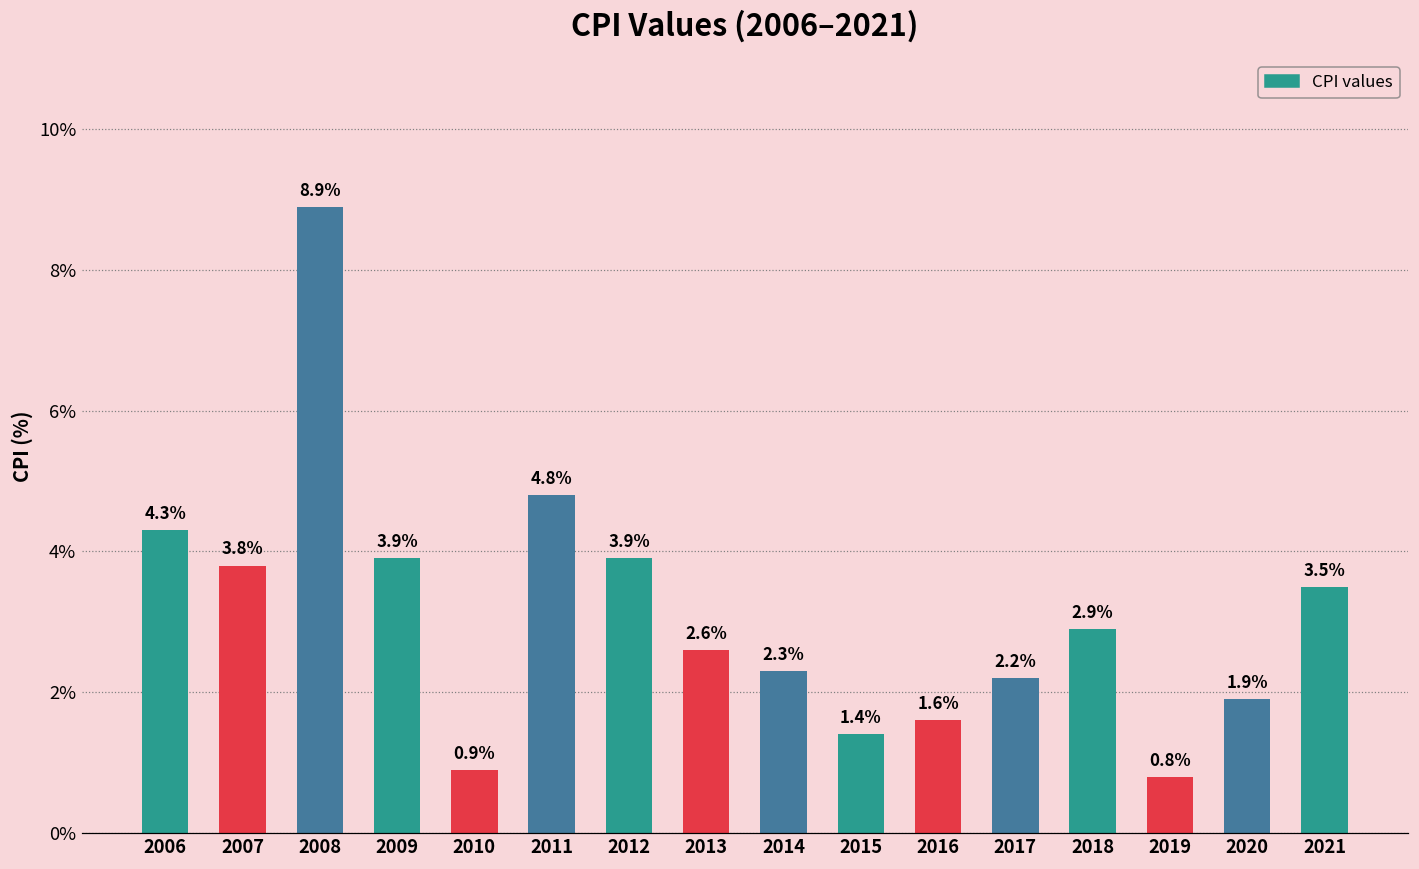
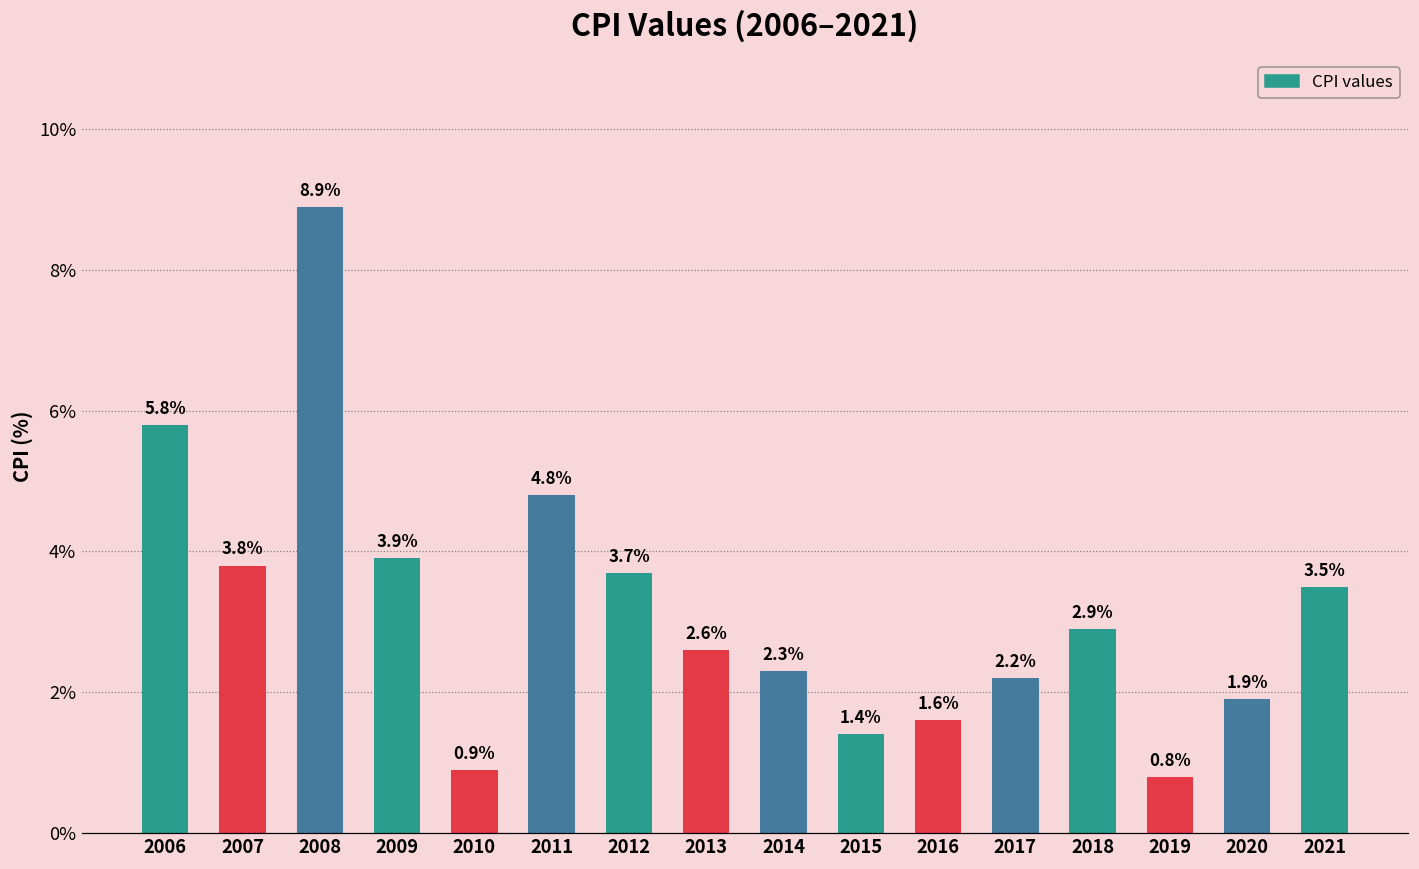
  {
-   "2006": "4.3%",
+   "2006": "5.8%",
    "2007": "3.8%",
    "2008": "8.9%",
    "2009": "3.9%",
    "2010": "0.9%",
    "2011": "4.8%",
-   "2012": "3.9%",
+   "2012": "3.7%",
    "2013": "2.6%",
    "2014": "2.3%",
    "2015": "1.4%",
    "2016": "1.6%",
    "2017": "2.2%",
    "2018": "2.9%",
    "2019": "0.8%",
    "2020": "1.9%",
    "2021": "3.5%"
  }
